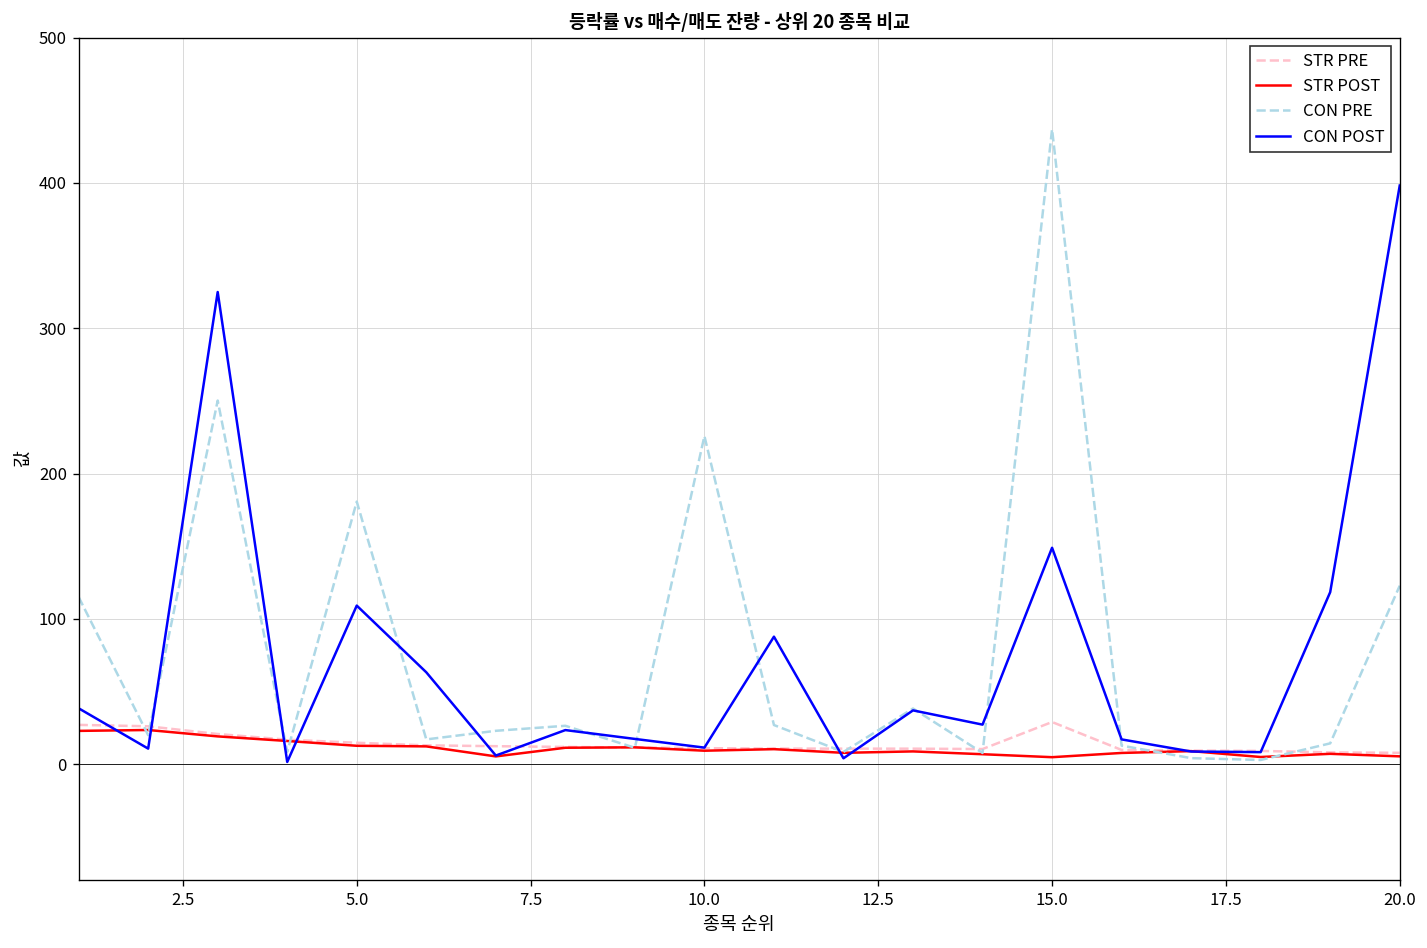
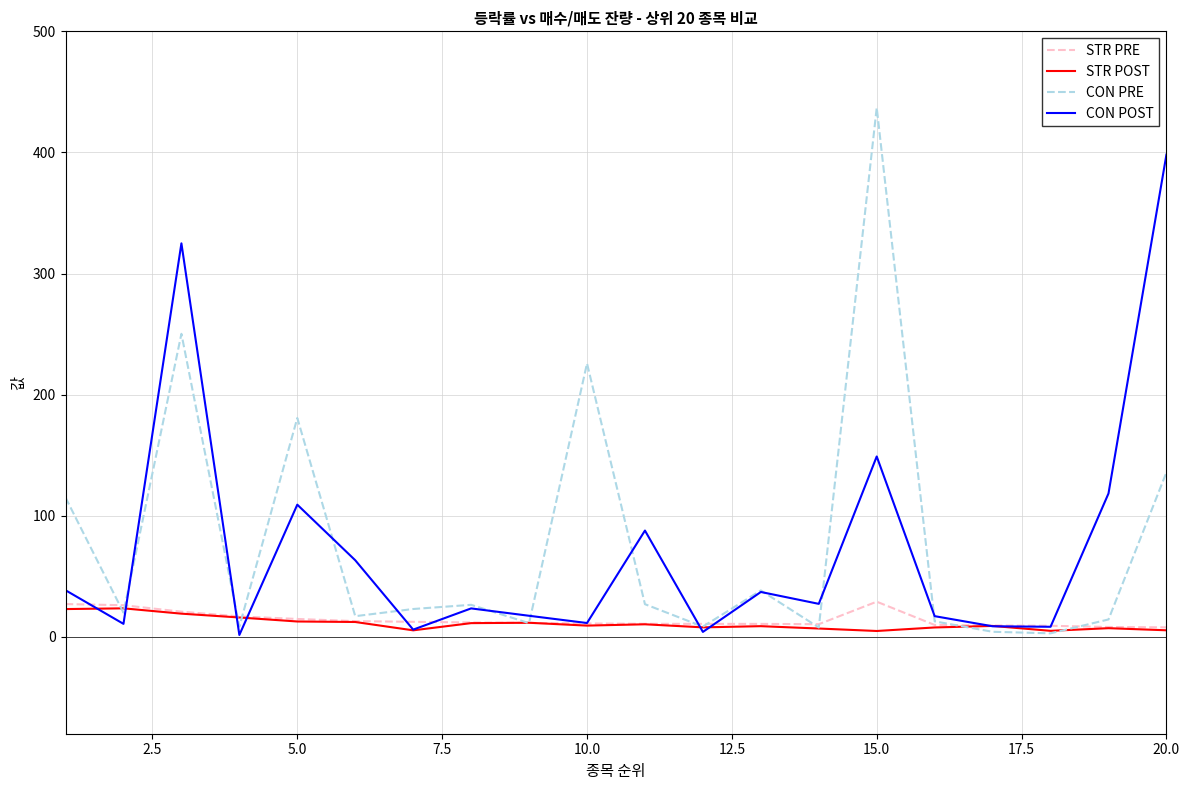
  {
    "STR PRE": {
      "15.0": 29,
      "20.0": 8
    },
    "STR POST": {
      "15.0": 5,
      "20.0": 5
    },
    "CON PRE": {
      "5.0": 181,
      "10.0": 226,
      "15.0": 437,
-     "20.0": 123
+     "20.0": 136
    },
    "CON POST": {
      "5.0": 109,
      "15.0": 149,
      "20.0": 398
    }
  }
